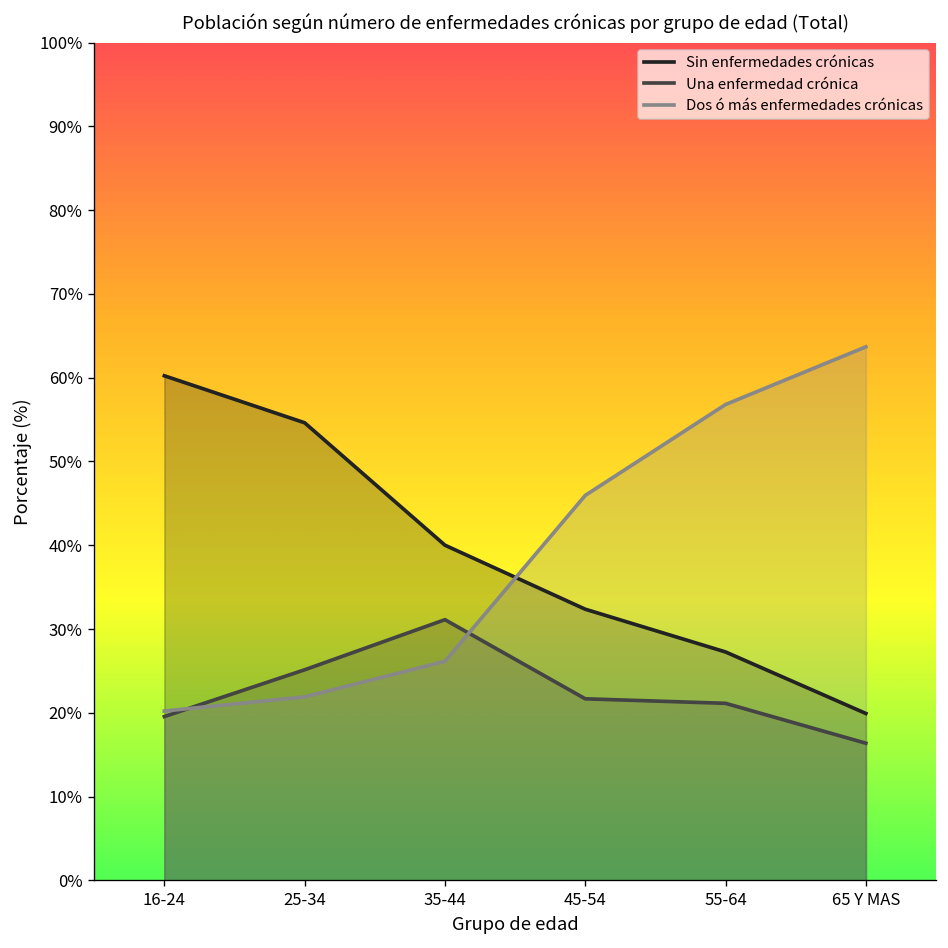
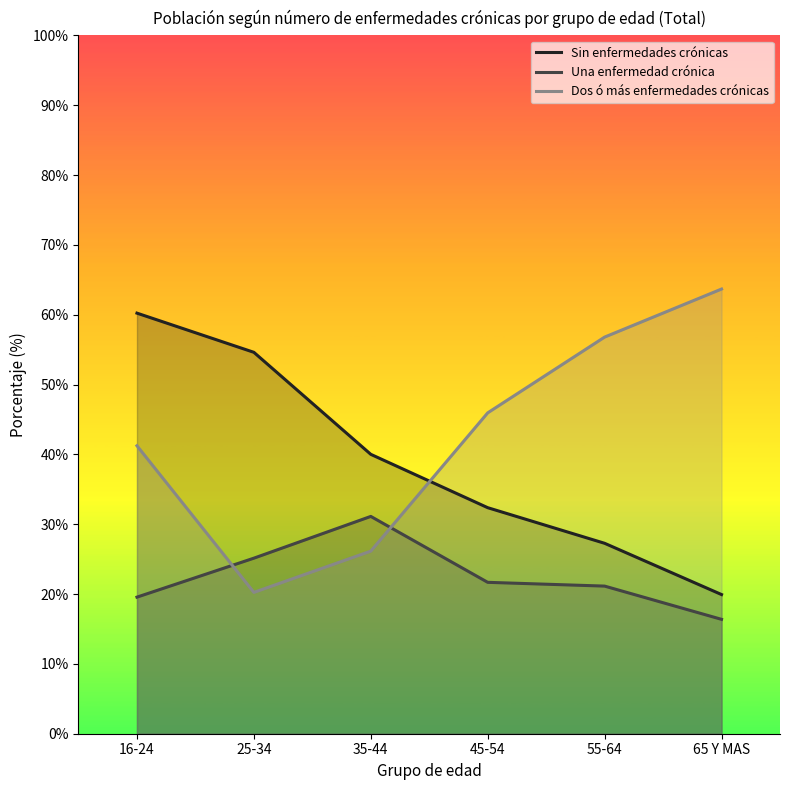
  {
    "Dos ó más enfermedades crónicas": {
-     "16-24": "20%",
-     "25-34": "22%",
+     "16-24": "41%",
+     "25-34": "20%",
      "35-44": "26%",
      "45-54": "46%",
      "55-64": "57%",
      "65 Y MAS": "64%"
    }
  }
